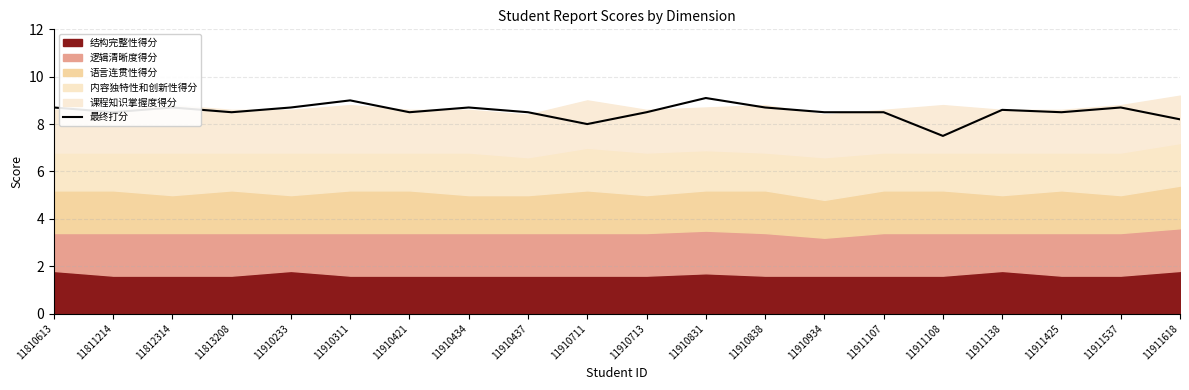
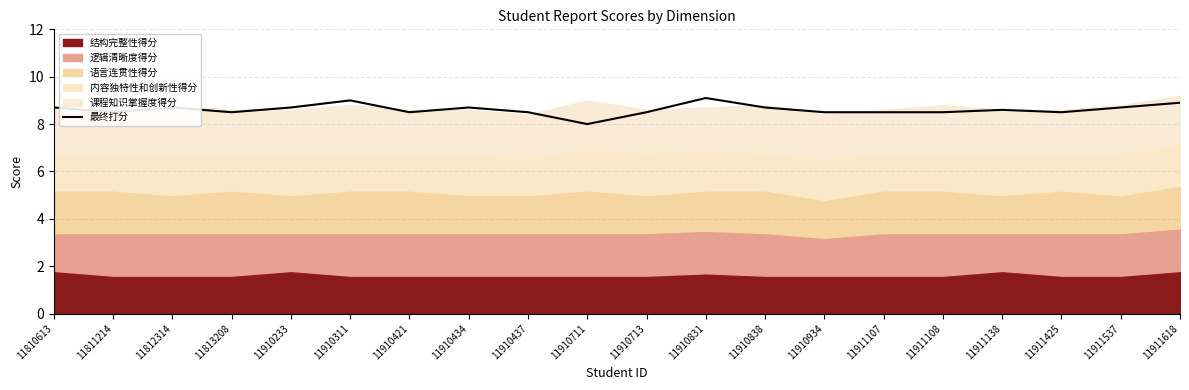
  {
    "最终打分": {
      "11910311": 9.0,
      "11910711": 8.0,
      "11910831": 9.1,
-     "11911108": 7.5,
-     "11911618": 8.2
+     "11911108": 8.5,
+     "11911618": 8.9
    }
  }
